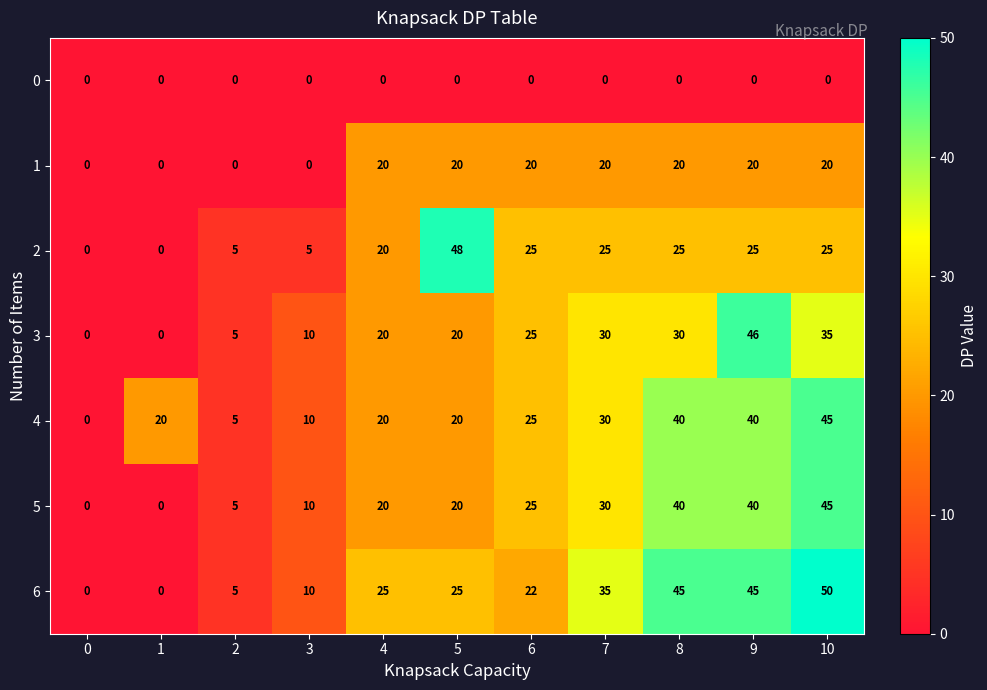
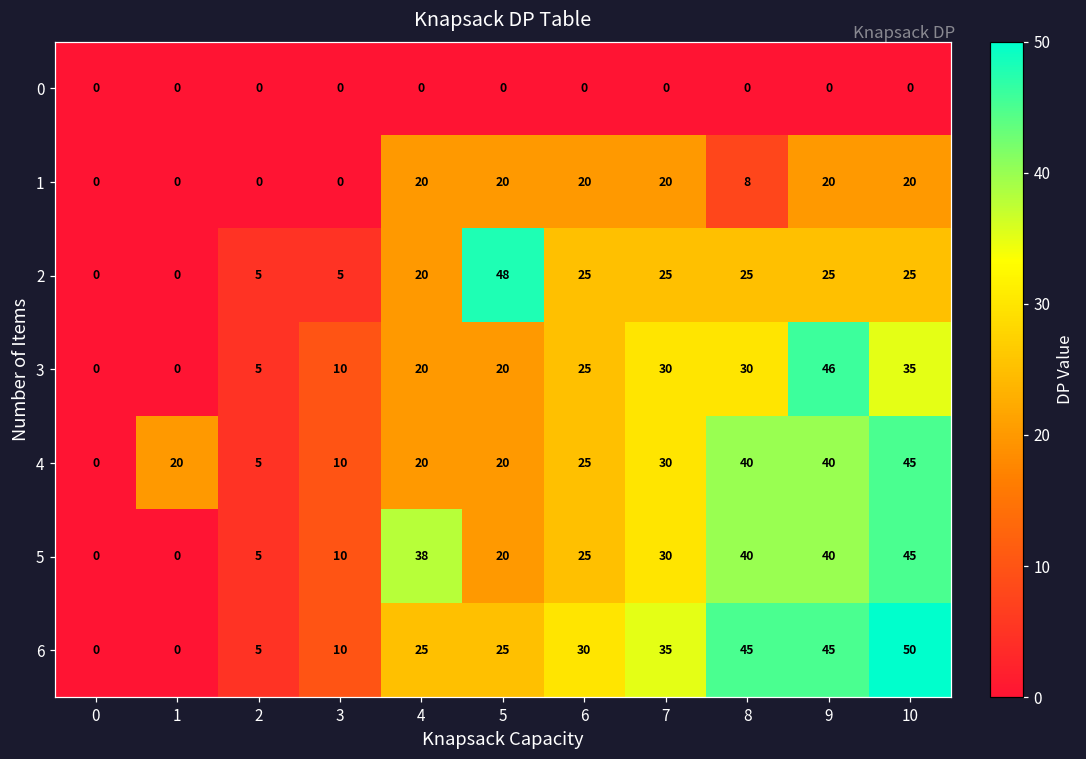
  {
    "0": {
      "0": 0,
      "1": 0,
      "2": 0,
      "3": 0,
      "4": 0,
      "5": 0,
      "6": 0,
      "7": 0,
      "8": 0,
      "9": 0,
      "10": 0
    },
    "1": {
      "0": 0,
      "1": 0,
      "2": 0,
      "3": 0,
      "4": 20,
      "5": 20,
      "6": 20,
      "7": 20,
-     "8": 20,
+     "8": 8,
      "9": 20,
      "10": 20
    },
    "2": {
      "0": 0,
      "1": 0,
      "2": 5,
      "3": 5,
      "4": 20,
      "5": 48,
      "6": 25,
      "7": 25,
      "8": 25,
      "9": 25,
      "10": 25
    },
    "3": {
      "0": 0,
      "1": 0,
      "2": 5,
      "3": 10,
      "4": 20,
      "5": 20,
      "6": 25,
      "7": 30,
      "8": 30,
      "9": 46,
      "10": 35
    },
    "4": {
      "0": 0,
      "1": 20,
      "2": 5,
      "3": 10,
      "4": 20,
      "5": 20,
      "6": 25,
      "7": 30,
      "8": 40,
      "9": 40,
      "10": 45
    },
    "5": {
      "0": 0,
      "1": 0,
      "2": 5,
      "3": 10,
-     "4": 20,
+     "4": 38,
      "5": 20,
      "6": 25,
      "7": 30,
      "8": 40,
      "9": 40,
      "10": 45
    },
    "6": {
      "0": 0,
      "1": 0,
      "2": 5,
      "3": 10,
      "4": 25,
      "5": 25,
-     "6": 22,
+     "6": 30,
      "7": 35,
      "8": 45,
      "9": 45,
      "10": 50
    }
  }
